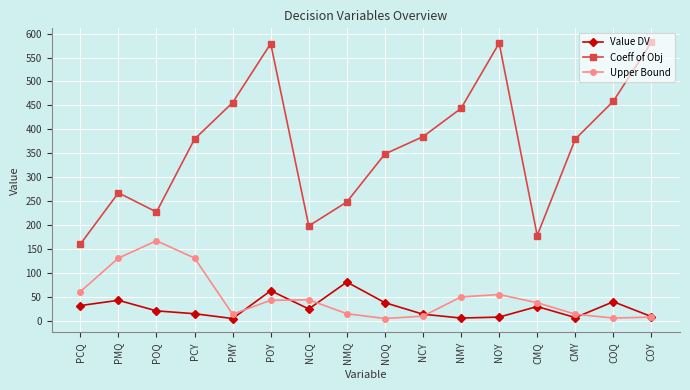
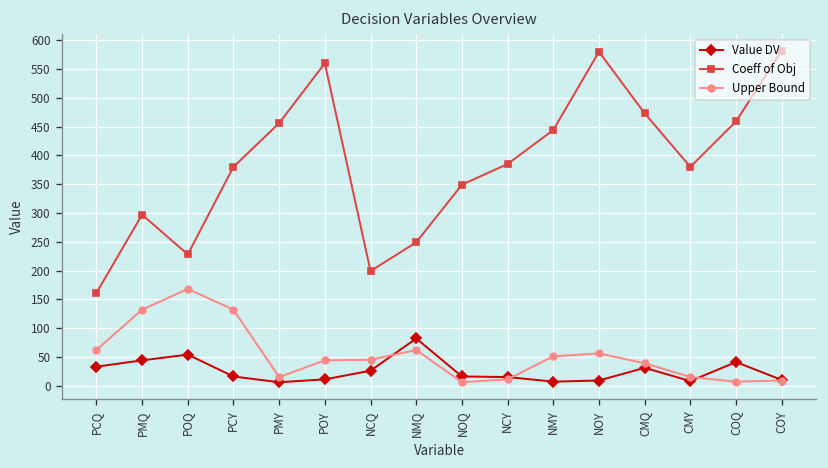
  {
    "Value DV": {
      "PCQ": 30,
      "PMQ": 40,
-     "POQ": 20,
+     "POQ": 50,
      "PCY": 20,
      "PMY": 10,
-     "POY": 60,
+     "POY": 10,
      "NCQ": 30,
      "NMQ": 80,
-     "NOQ": 40,
+     "NOQ": 20,
      "NMY": 10,
      "NOY": 10,
      "CMQ": 30,
      "CMY": 10,
      "COQ": 40
    },
    "Coeff of Obj": {
      "PCQ": 160,
-     "PMQ": 270,
+     "PMQ": 300,
      "POQ": 230,
      "PCY": 380,
      "PMY": 460,
-     "POY": 580,
+     "POY": 560,
      "NCQ": 200,
      "NMQ": 250,
      "NOQ": 350,
      "NCY": 390,
      "NMY": 440,
      "NOY": 580,
-     "CMQ": 180,
+     "CMQ": 470,
      "CMY": 380,
      "COQ": 460
    },
    "Upper Bound": {
      "PCQ": 60,
      "PMQ": 130,
      "POQ": 170,
      "PCY": 130,
      "PMY": 20,
      "POY": 40,
      "NCQ": 50,
-     "NMQ": 20,
+     "NMQ": 60,
      "NOQ": 10,
      "NMY": 50,
      "NOY": 60,
      "CMQ": 40,
      "CMY": 20,
      "COQ": 10
    }
  }
